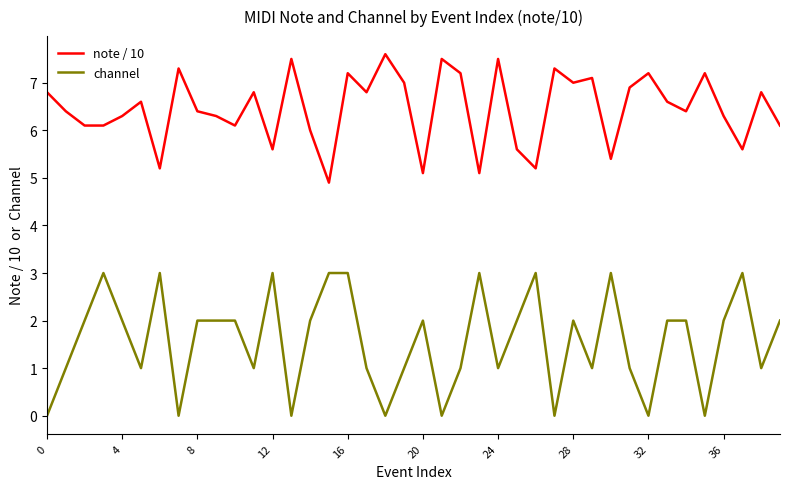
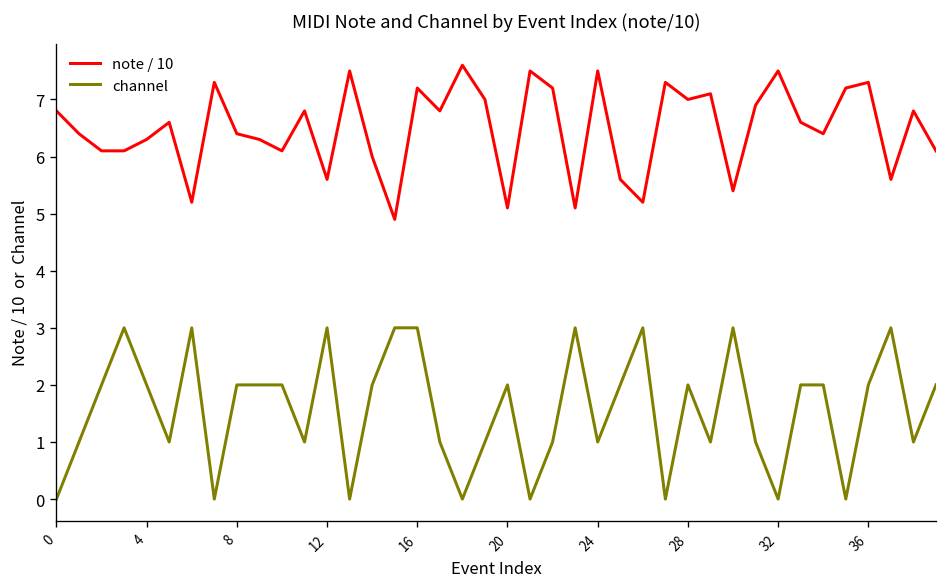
  {
    "note / 10": {
      "0": 6.8,
      "4": 6.3,
      "8": 6.4,
      "12": 5.6,
      "16": 7.2,
      "20": 5.1,
      "24": 7.5,
      "28": 7.0,
-     "32": 7.2,
-     "36": 6.3
+     "32": 7.5,
+     "36": 7.3
    },
    "channel": {
      "0": 0.0,
      "4": 2.0,
      "8": 2.0,
      "12": 3.0,
      "16": 3.0,
      "20": 2.0,
      "24": 1.0,
      "28": 2.0,
      "32": 0.0,
      "36": 2.0
    }
  }
